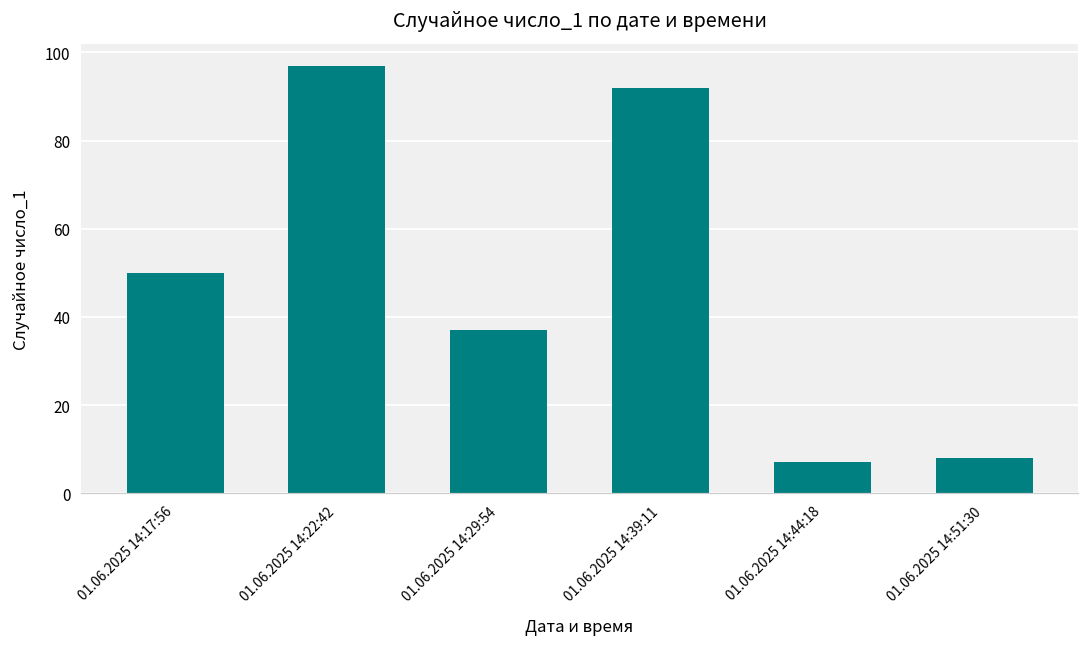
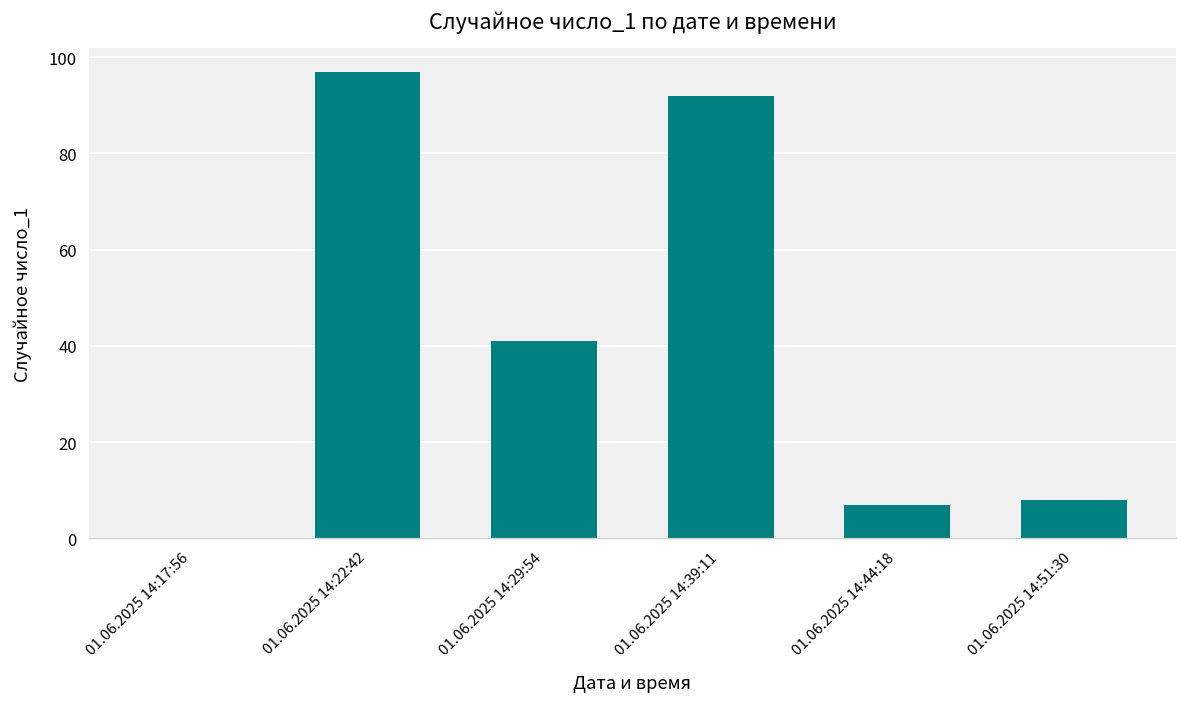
  {
-   "01.06.2025 14:17:56": 50,
+   "01.06.2025 14:17:56": 0,
    "01.06.2025 14:22:42": 97,
-   "01.06.2025 14:29:54": 37,
+   "01.06.2025 14:29:54": 41,
    "01.06.2025 14:39:11": 92,
    "01.06.2025 14:44:18": 7,
    "01.06.2025 14:51:30": 8
  }
